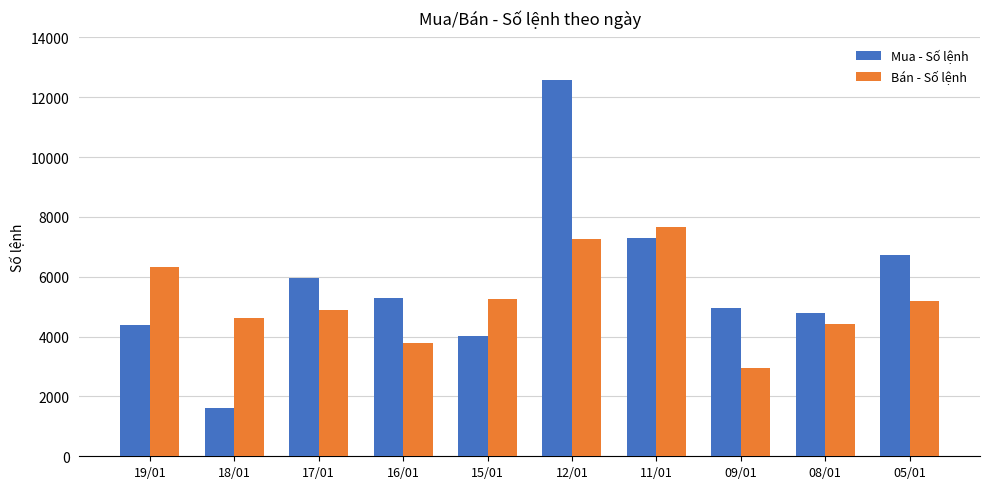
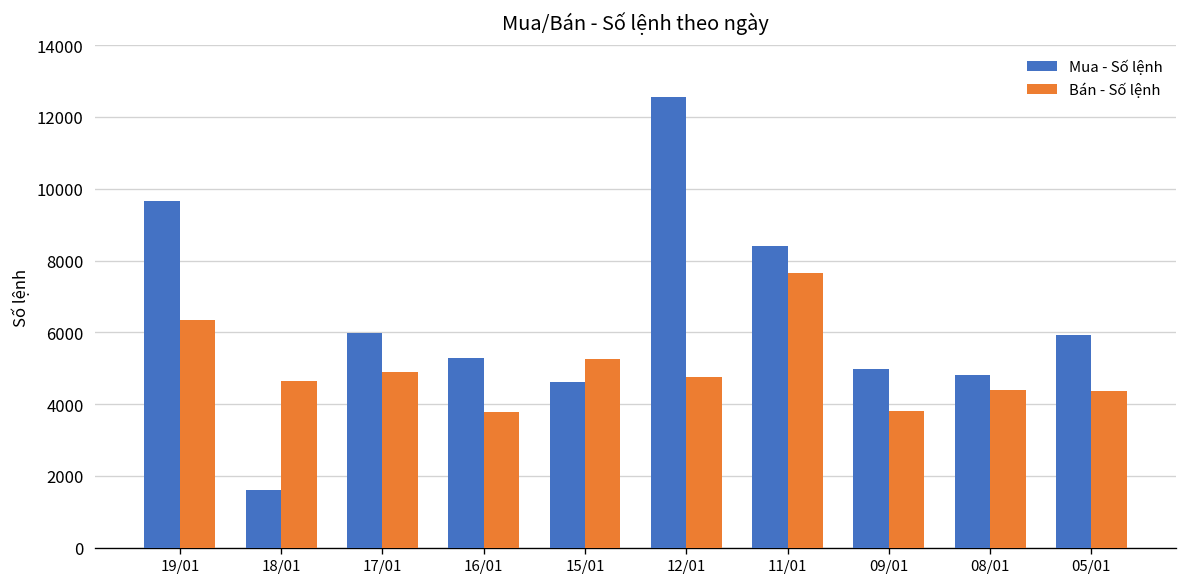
  {
    "Mua - Số lệnh": {
-     "19/01": 4400,
+     "19/01": 9700,
      "18/01": 1600,
      "17/01": 6000,
      "16/01": 5300,
-     "15/01": 4000,
+     "15/01": 4600,
      "12/01": 12600,
-     "11/01": 7300,
+     "11/01": 8400,
      "09/01": 5000,
      "08/01": 4800,
-     "05/01": 6700
+     "05/01": 5900
    },
    "Bán - Số lệnh": {
      "19/01": 6300,
      "18/01": 4600,
      "17/01": 4900,
      "16/01": 3800,
      "15/01": 5300,
-     "12/01": 7300,
+     "12/01": 4800,
      "11/01": 7700,
-     "09/01": 3000,
+     "09/01": 3800,
      "08/01": 4400,
-     "05/01": 5200
+     "05/01": 4400
    }
  }
